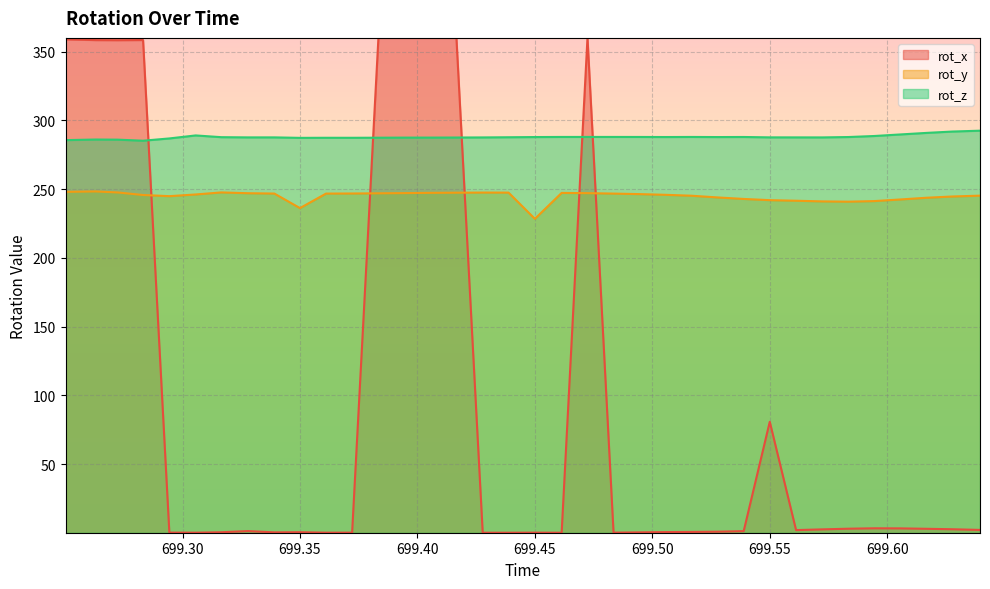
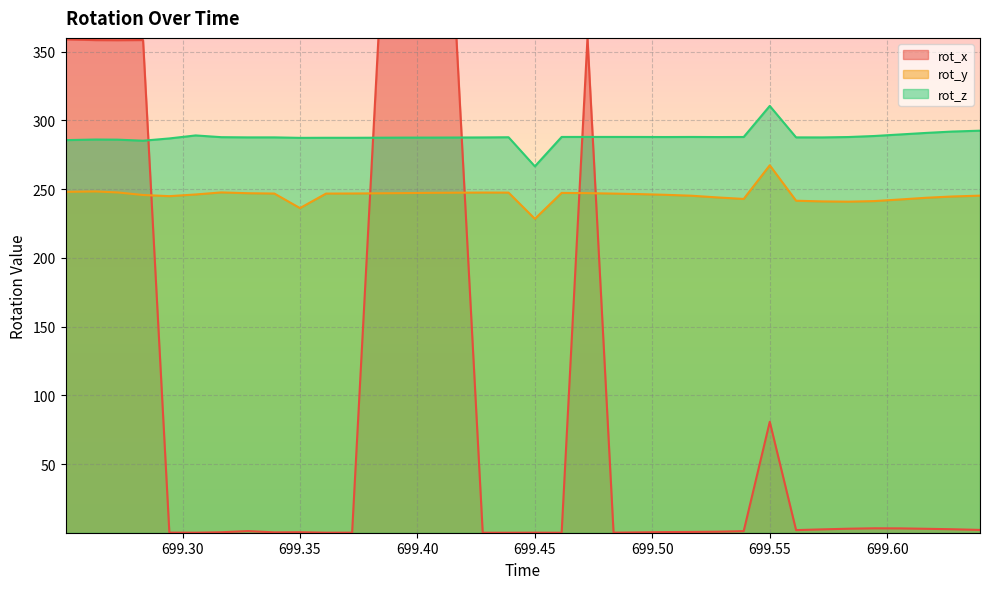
  {
    "rot_x": {
      "699.35": 0,
      "699.45": 0,
      "699.55": 81
    },
    "rot_y": {
      "699.35": 236,
      "699.45": 228,
-     "699.55": 242
+     "699.55": 267
    },
    "rot_z": {
      "699.35": 287,
-     "699.45": 288,
-     "699.55": 288
+     "699.45": 267,
+     "699.55": 311
    }
  }
